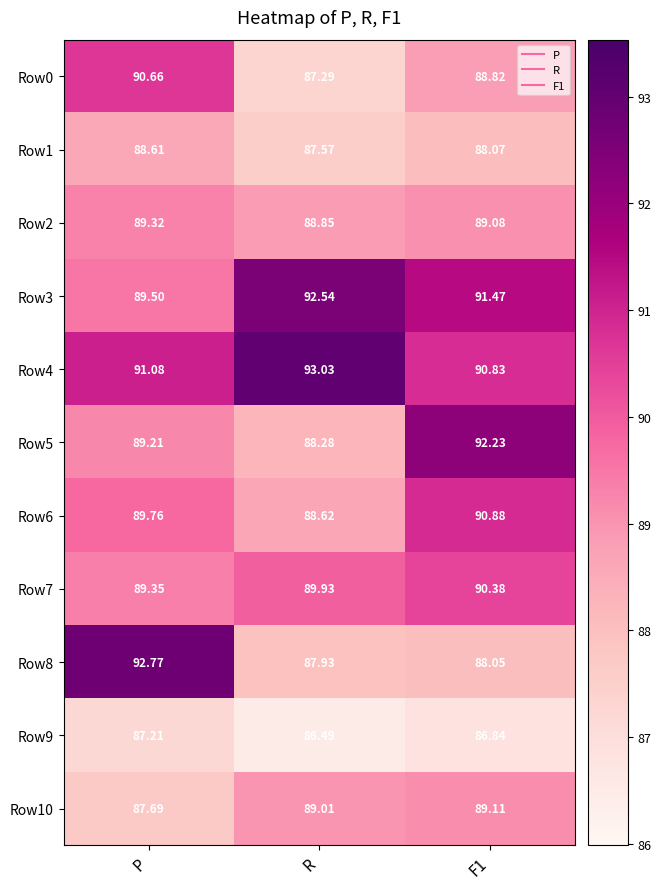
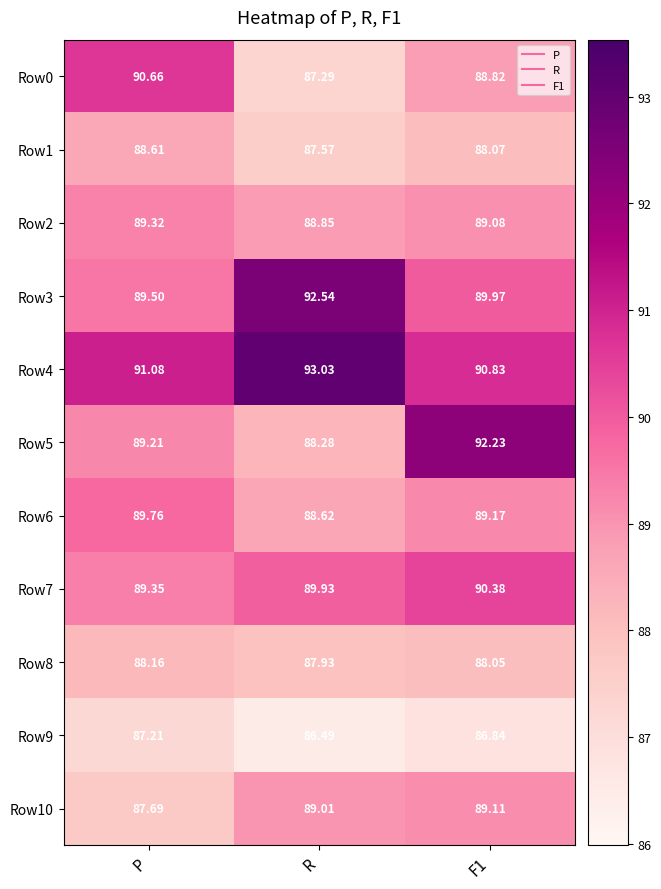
  {
    "Row0": {
      "P": 90.66,
      "F1": 88.82
    },
    "Row1": {
      "P": 88.61,
      "R": 87.57,
      "F1": 88.07
    },
    "Row2": {
      "P": 89.32,
      "R": 88.85,
      "F1": 89.08
    },
    "Row3": {
      "P": 89.50,
      "R": 92.54,
-     "F1": 91.47
+     "F1": 89.97
    },
    "Row4": {
      "P": 91.08,
      "R": 93.03,
      "F1": 90.83
    },
    "Row5": {
      "P": 89.21,
      "R": 88.28,
      "F1": 92.23
    },
    "Row6": {
      "P": 89.76,
      "R": 88.62,
-     "F1": 90.88
+     "F1": 89.17
    },
    "Row7": {
      "P": 89.35,
      "R": 89.93,
      "F1": 90.38
    },
    "Row8": {
-     "P": 92.77,
+     "P": 88.16,
      "R": 87.93,
      "F1": 88.05
    },
    "Row10": {
      "P": 87.69,
      "R": 89.01,
      "F1": 89.11
    }
  }
